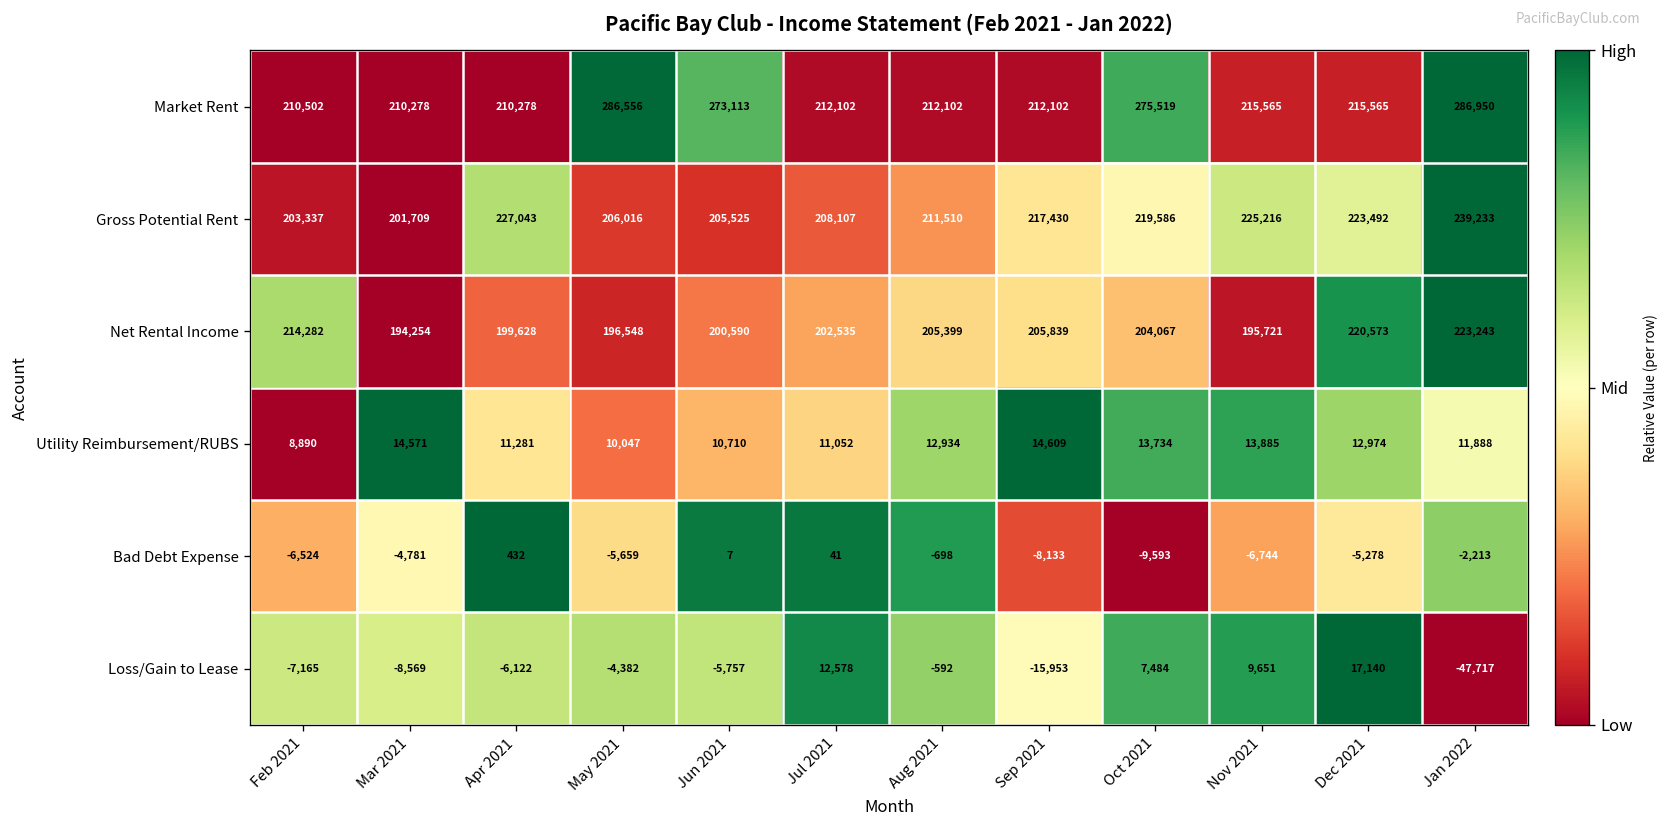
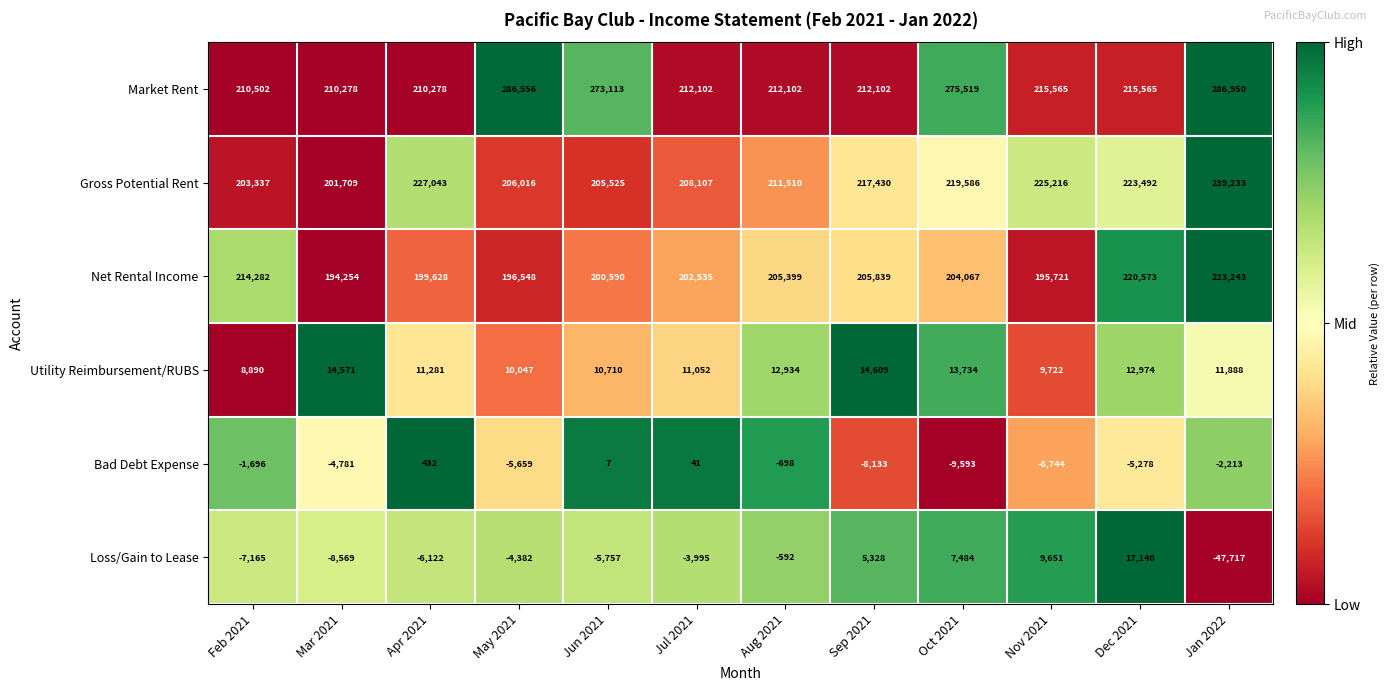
  {
    "Market Rent": {
      "Feb 2021": "210,502",
      "Mar 2021": "210,278",
      "Apr 2021": "210,278",
      "May 2021": "286,556",
      "Jun 2021": "273,113",
      "Jul 2021": "212,102",
      "Aug 2021": "212,102",
      "Sep 2021": "212,102",
      "Oct 2021": "275,519",
      "Nov 2021": "215,565",
      "Dec 2021": "215,565",
      "Jan 2022": "286,950"
    },
    "Gross Potential Rent": {
      "Feb 2021": "203,337",
      "Mar 2021": "201,709",
      "Apr 2021": "227,043",
      "May 2021": "206,016",
      "Jun 2021": "205,525",
      "Jul 2021": "208,107",
      "Aug 2021": "211,510",
      "Sep 2021": "217,430",
      "Oct 2021": "219,586",
      "Nov 2021": "225,216",
      "Dec 2021": "223,492",
      "Jan 2022": "239,233"
    },
    "Net Rental Income": {
      "Feb 2021": "214,282",
      "Mar 2021": "194,254",
      "Apr 2021": "199,628",
      "May 2021": "196,548",
      "Jun 2021": "200,590",
      "Jul 2021": "202,535",
      "Aug 2021": "205,399",
      "Sep 2021": "205,839",
      "Oct 2021": "204,067",
      "Nov 2021": "195,721",
      "Dec 2021": "220,573",
      "Jan 2022": "223,243"
    },
    "Utility Reimbursement/RUBS": {
      "Feb 2021": "8,890",
      "Mar 2021": "14,571",
      "Apr 2021": "11,281",
      "May 2021": "10,047",
      "Jun 2021": "10,710",
      "Jul 2021": "11,052",
      "Aug 2021": "12,934",
      "Sep 2021": "14,609",
      "Oct 2021": "13,734",
-     "Nov 2021": "13,885",
+     "Nov 2021": "9,722",
      "Dec 2021": "12,974",
      "Jan 2022": "11,888"
    },
    "Bad Debt Expense": {
-     "Feb 2021": "-6,524",
+     "Feb 2021": "-1,696",
      "Mar 2021": "-4,781",
      "Apr 2021": "432",
      "May 2021": "-5,659",
      "Jun 2021": "7",
      "Jul 2021": "41",
      "Aug 2021": "-698",
      "Sep 2021": "-8,133",
      "Oct 2021": "-9,593",
      "Nov 2021": "-6,744",
      "Dec 2021": "-5,278",
      "Jan 2022": "-2,213"
    },
    "Loss/Gain to Lease": {
      "Feb 2021": "-7,165",
      "Mar 2021": "-8,569",
      "Apr 2021": "-6,122",
      "May 2021": "-4,382",
      "Jun 2021": "-5,757",
-     "Jul 2021": "12,578",
+     "Jul 2021": "-3,995",
      "Aug 2021": "-592",
-     "Sep 2021": "-15,953",
+     "Sep 2021": "5,328",
      "Oct 2021": "7,484",
      "Nov 2021": "9,651",
      "Dec 2021": "17,140",
      "Jan 2022": "-47,717"
    }
  }
